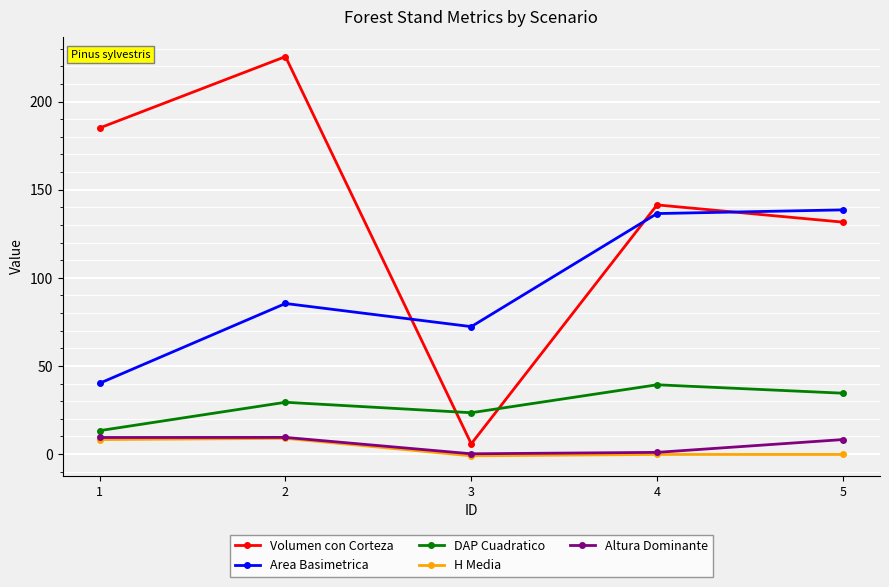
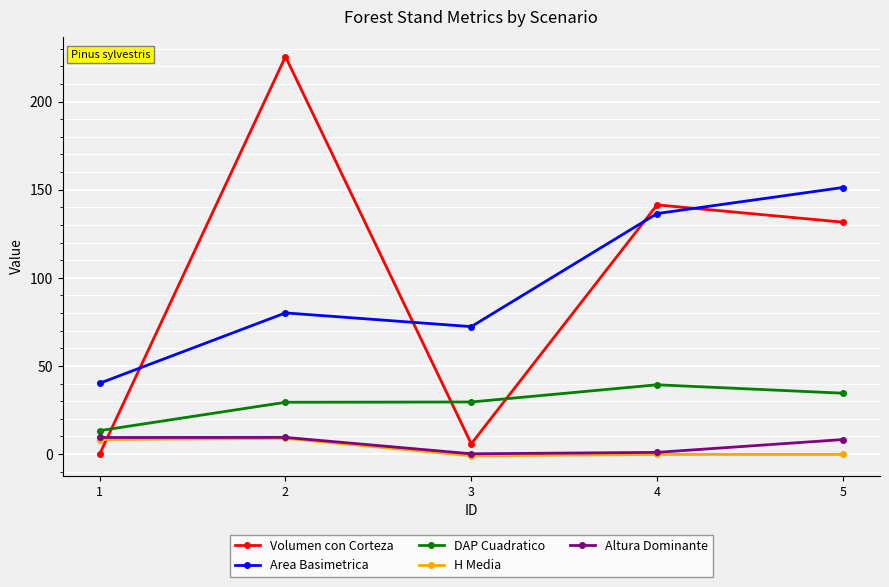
  {
    "Volumen con Corteza": {
-     "1": 185,
+     "1": 0,
      "2": 225,
      "3": 6,
      "4": 141,
      "5": 132
    },
    "Area Basimetrica": {
      "1": 40,
-     "2": 85,
+     "2": 80,
      "3": 72,
      "4": 136,
-     "5": 139
+     "5": 151
    },
    "DAP Cuadratico": {
      "1": 13,
      "2": 29,
-     "3": 23,
+     "3": 30,
      "4": 39,
      "5": 35
    },
    "H Media": {
      "5": 0
    },
    "Altura Dominante": {
      "5": 8
    }
  }
